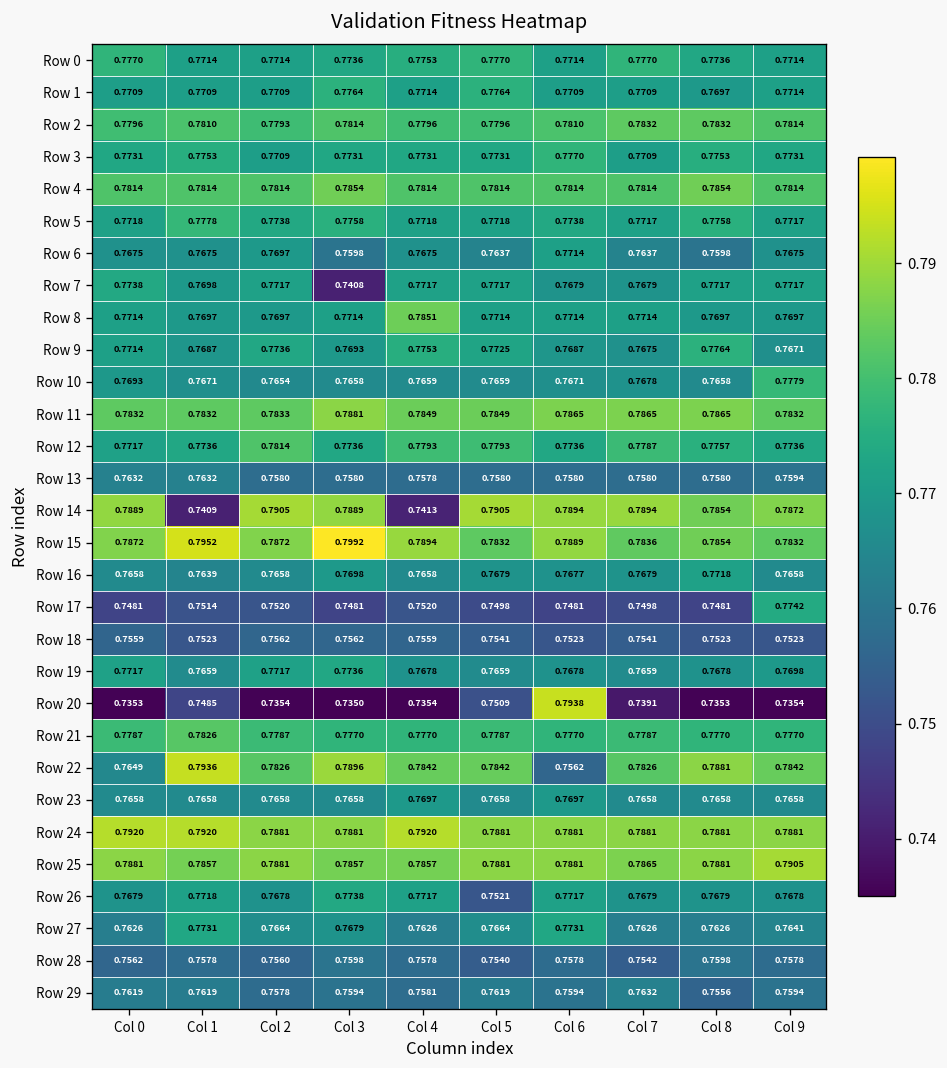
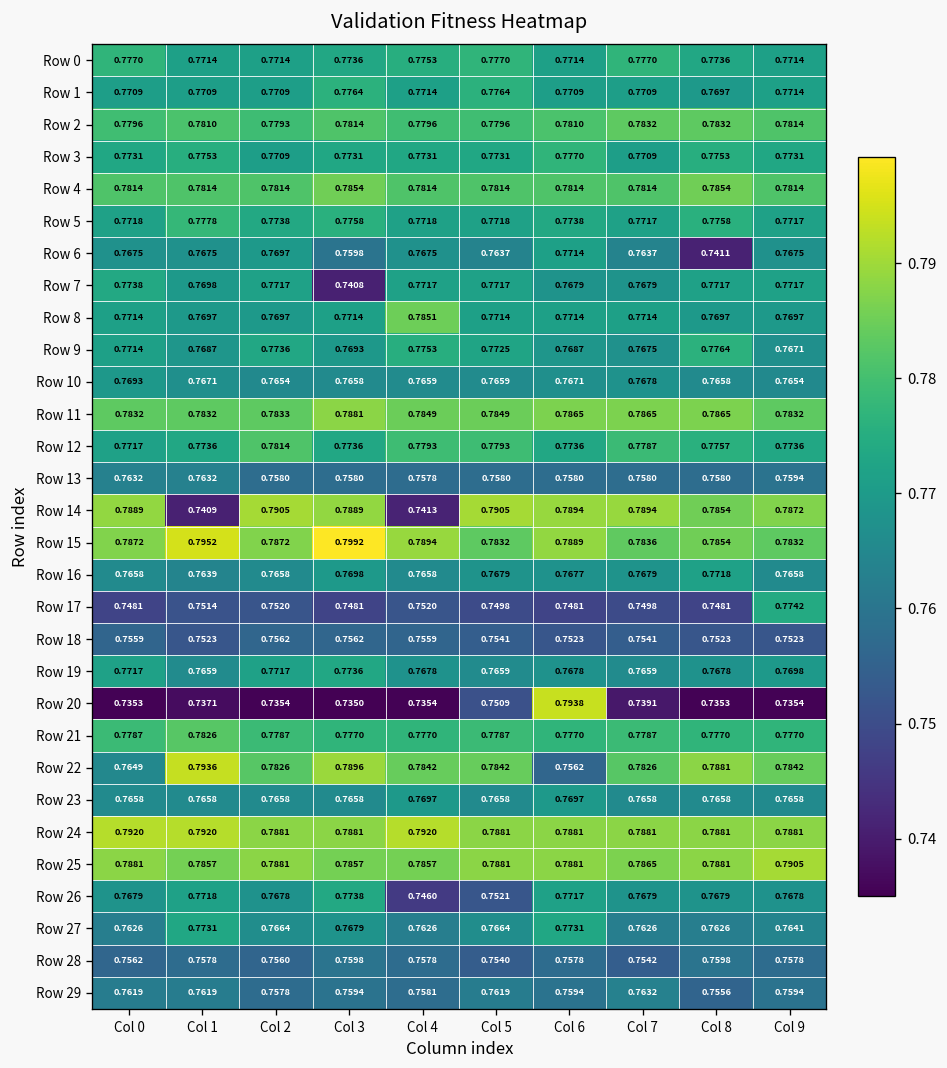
  {
    "Row 6": {
      "Col 0": 0.7675,
      "Col 1": 0.7675,
      "Col 2": 0.7697,
      "Col 3": 0.7598,
      "Col 4": 0.7675,
      "Col 5": 0.7637,
      "Col 6": 0.7714,
      "Col 7": 0.7637,
-     "Col 8": 0.7598,
+     "Col 8": 0.7411,
      "Col 9": 0.7675
    },
    "Row 10": {
      "Col 0": 0.7693,
      "Col 1": 0.7671,
      "Col 2": 0.7654,
      "Col 3": 0.7658,
      "Col 4": 0.7659,
      "Col 5": 0.7659,
      "Col 6": 0.7671,
      "Col 7": 0.7678,
      "Col 8": 0.7658,
-     "Col 9": 0.7779
+     "Col 9": 0.7654
    },
    "Row 20": {
      "Col 0": 0.7353,
-     "Col 1": 0.7485,
+     "Col 1": 0.7371,
      "Col 2": 0.7354,
      "Col 3": 0.7350,
      "Col 4": 0.7354,
      "Col 5": 0.7509,
      "Col 6": 0.7938,
      "Col 7": 0.7391,
      "Col 8": 0.7353,
      "Col 9": 0.7354
    },
    "Row 26": {
      "Col 0": 0.7679,
      "Col 1": 0.7718,
      "Col 2": 0.7678,
      "Col 3": 0.7738,
-     "Col 4": 0.7717,
+     "Col 4": 0.7460,
      "Col 5": 0.7521,
      "Col 6": 0.7717,
      "Col 7": 0.7679,
      "Col 8": 0.7679,
      "Col 9": 0.7678
    }
  }
